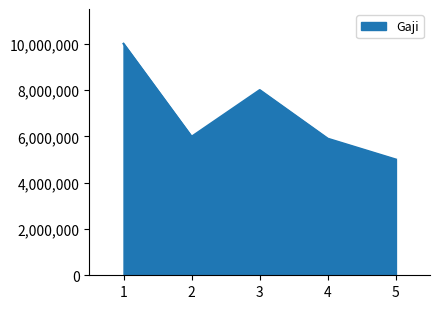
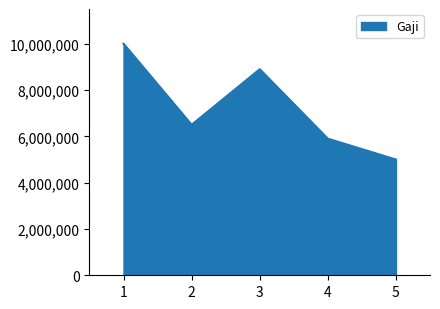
  {
    "1": "10,000,000",
-   "2": "6,000,000",
-   "3": "8,000,000",
+   "2": "6,500,000",
+   "3": "8,900,000",
    "4": "5,900,000",
    "5": "5,000,000"
  }
